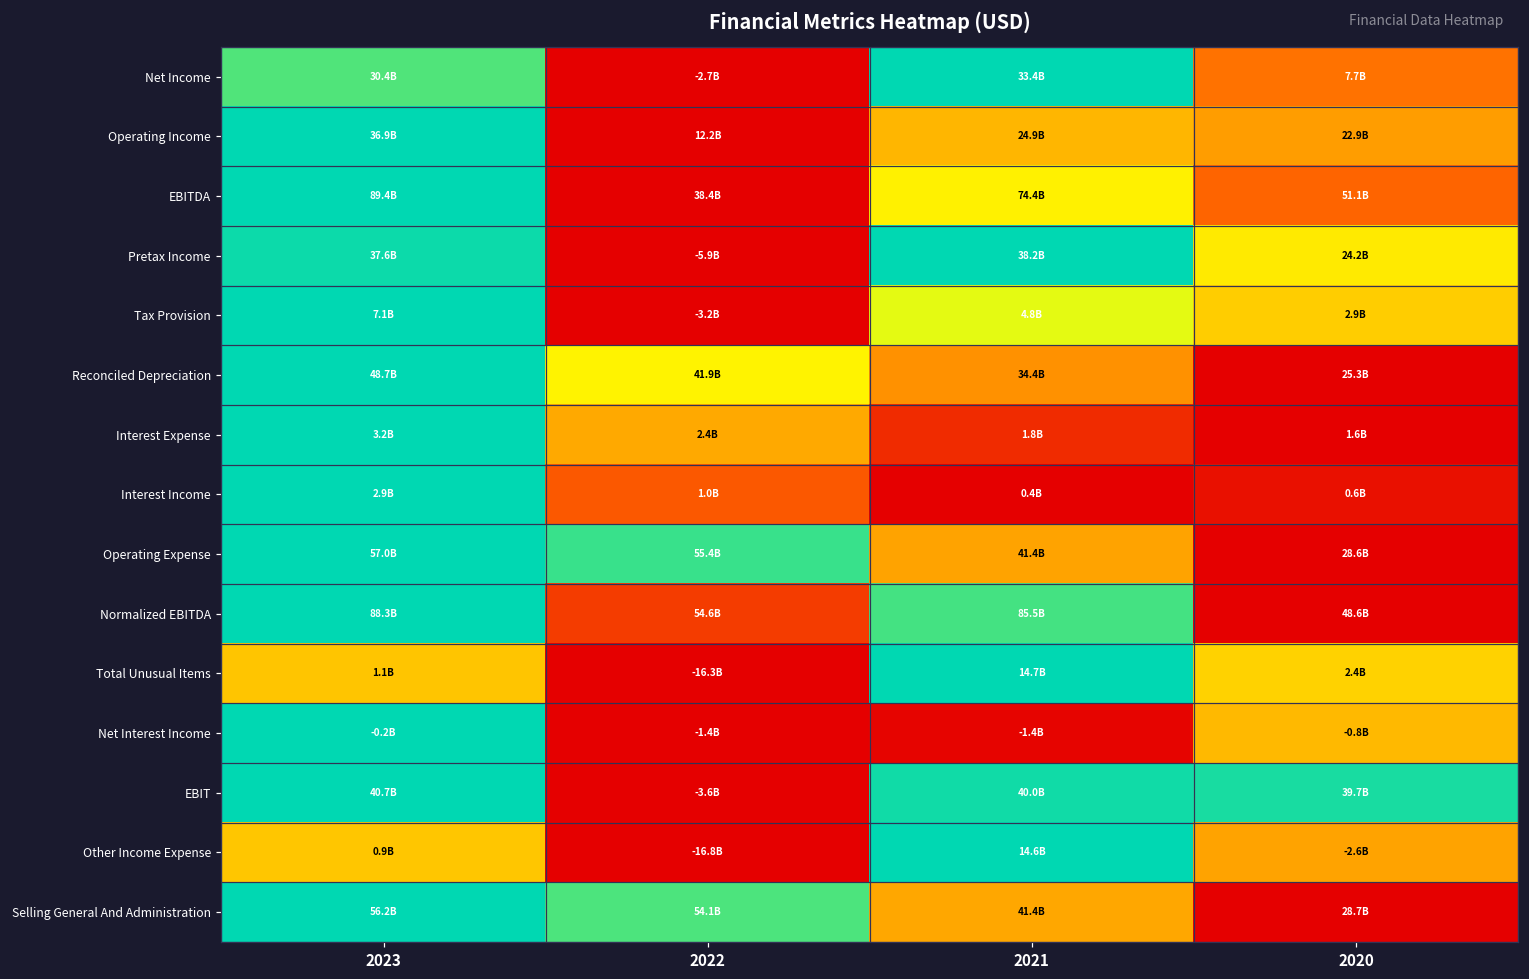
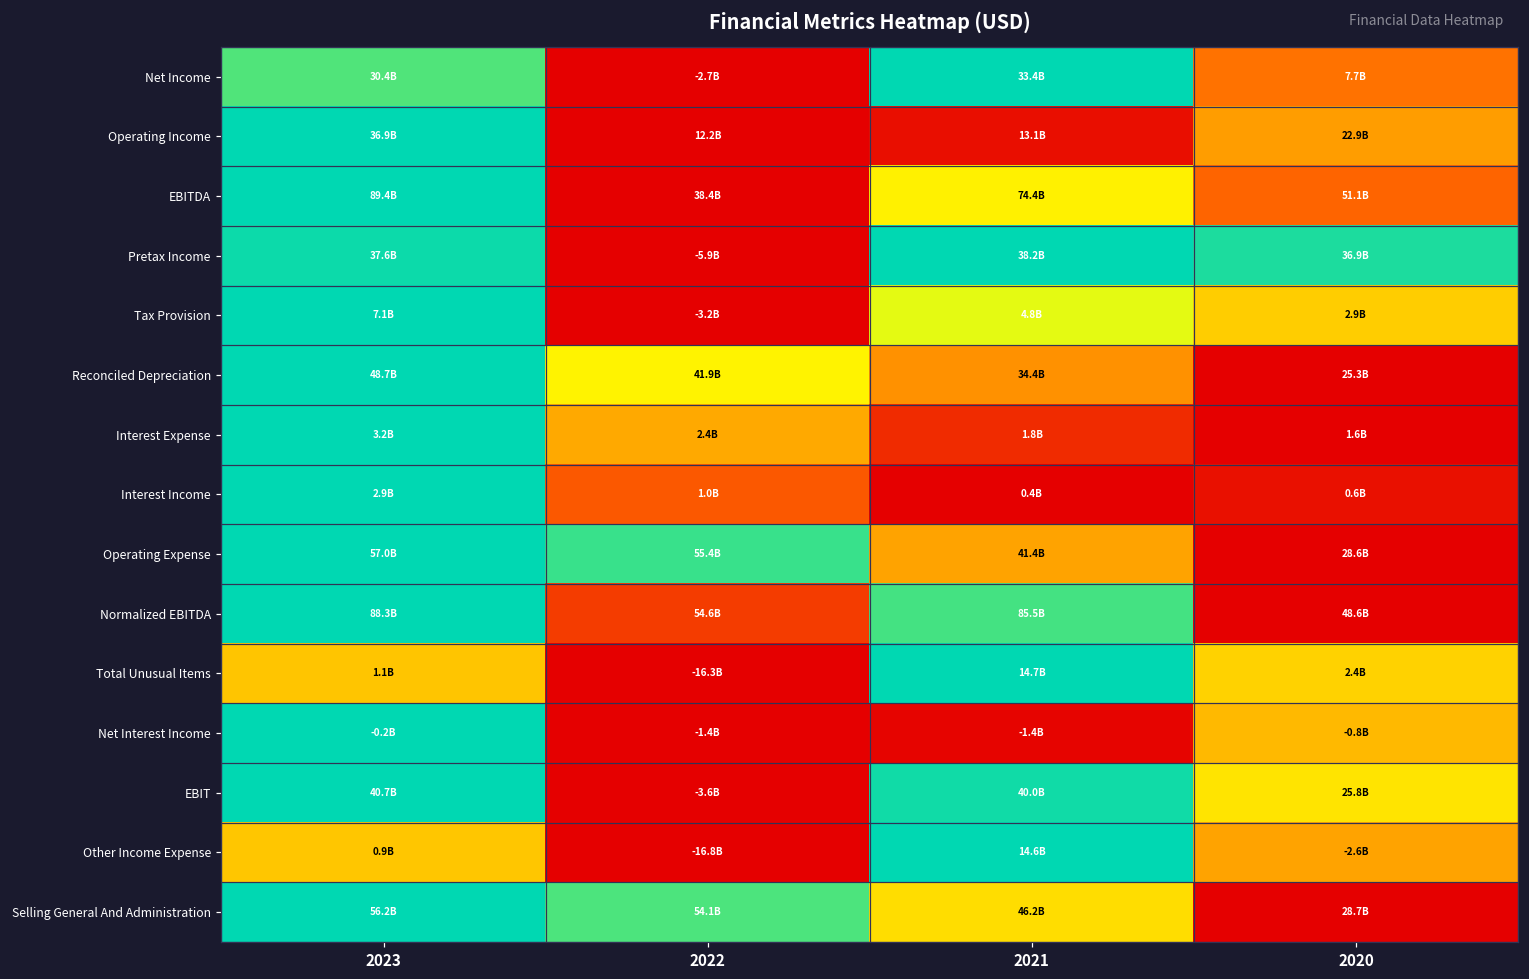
  {
    "Net Income": {
      "2023": "30.4B",
      "2022": "-2.7B",
      "2021": "33.4B",
      "2020": "7.7B"
    },
    "Operating Income": {
      "2023": "36.9B",
      "2022": "12.2B",
-     "2021": "24.9B",
+     "2021": "13.1B",
      "2020": "22.9B"
    },
    "EBITDA": {
      "2023": "89.4B",
      "2022": "38.4B",
      "2021": "74.4B",
      "2020": "51.1B"
    },
    "Pretax Income": {
      "2023": "37.6B",
      "2022": "-5.9B",
      "2021": "38.2B",
-     "2020": "24.2B"
+     "2020": "36.9B"
    },
    "Tax Provision": {
      "2023": "7.1B",
      "2022": "-3.2B",
      "2021": "4.8B",
      "2020": "2.9B"
    },
    "Reconciled Depreciation": {
      "2023": "48.7B",
      "2022": "41.9B",
      "2021": "34.4B",
      "2020": "25.3B"
    },
    "Interest Expense": {
      "2023": "3.2B",
      "2022": "2.4B",
      "2021": "1.8B",
      "2020": "1.6B"
    },
    "Interest Income": {
      "2023": "2.9B",
      "2022": "1.0B",
      "2021": "0.4B",
      "2020": "0.6B"
    },
    "Operating Expense": {
      "2023": "57.0B",
      "2022": "55.4B",
      "2021": "41.4B",
      "2020": "28.6B"
    },
    "Normalized EBITDA": {
      "2023": "88.3B",
      "2022": "54.6B",
      "2021": "85.5B",
      "2020": "48.6B"
    },
    "Total Unusual Items": {
      "2023": "1.1B",
      "2022": "-16.3B",
      "2021": "14.7B",
      "2020": "2.4B"
    },
    "Net Interest Income": {
      "2023": "-0.2B",
      "2022": "-1.4B",
      "2021": "-1.4B",
      "2020": "-0.8B"
    },
    "EBIT": {
      "2023": "40.7B",
      "2022": "-3.6B",
      "2021": "40.0B",
-     "2020": "39.7B"
+     "2020": "25.8B"
    },
    "Other Income Expense": {
      "2023": "0.9B",
      "2022": "-16.8B",
      "2021": "14.6B",
      "2020": "-2.6B"
    },
    "Selling General And Administration": {
      "2023": "56.2B",
      "2022": "54.1B",
-     "2021": "41.4B",
+     "2021": "46.2B",
      "2020": "28.7B"
    }
  }
